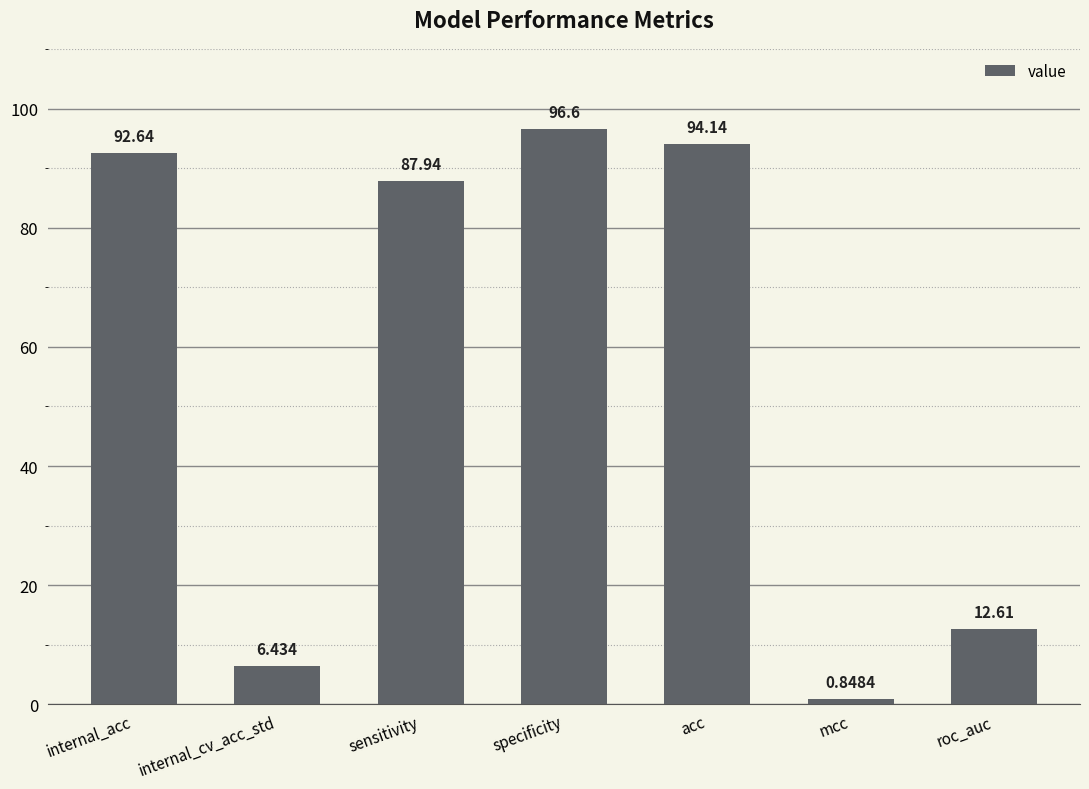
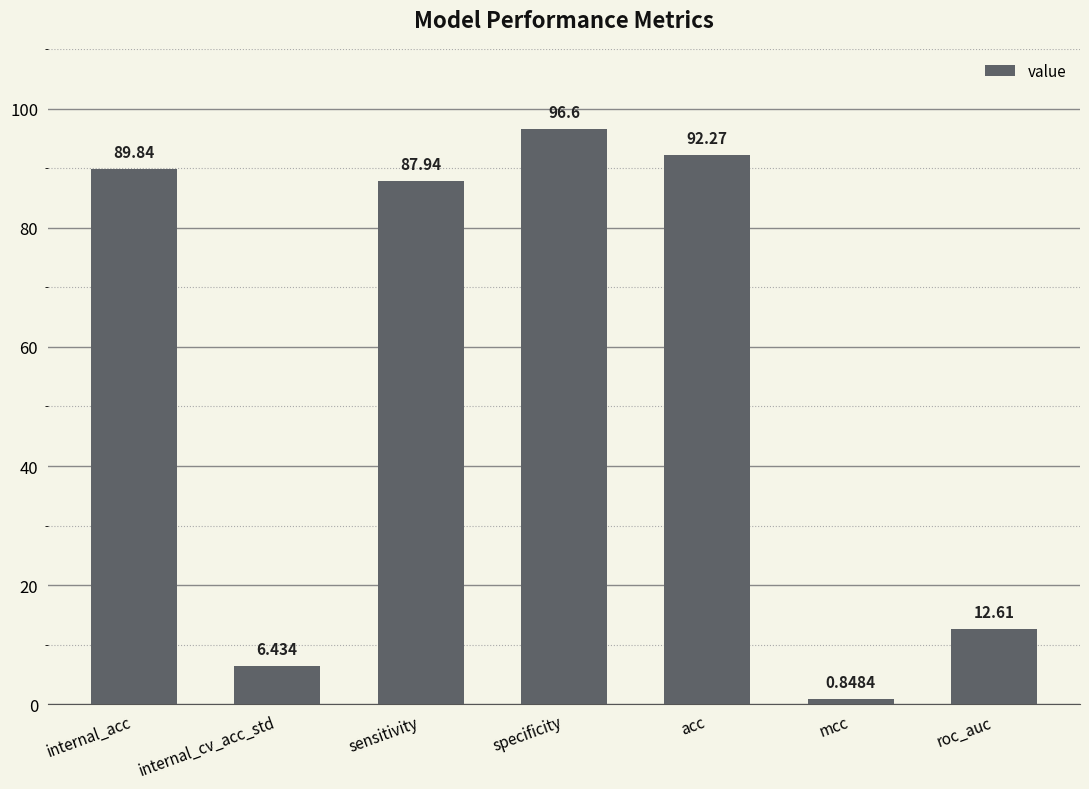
  {
-   "internal_acc": 92.64,
+   "internal_acc": 89.84,
    "internal_cv_acc_std": 6.434,
    "sensitivity": 87.94,
    "specificity": 96.6,
-   "acc": 94.14,
+   "acc": 92.27,
    "mcc": 0.8484,
    "roc_auc": 12.61
  }
